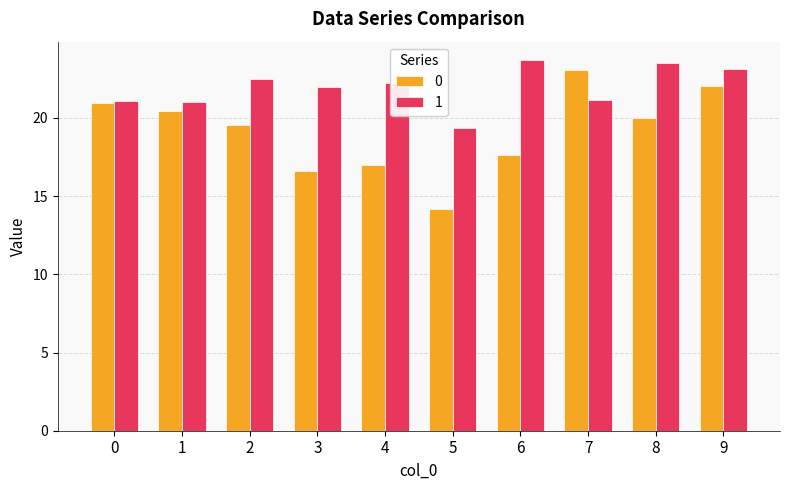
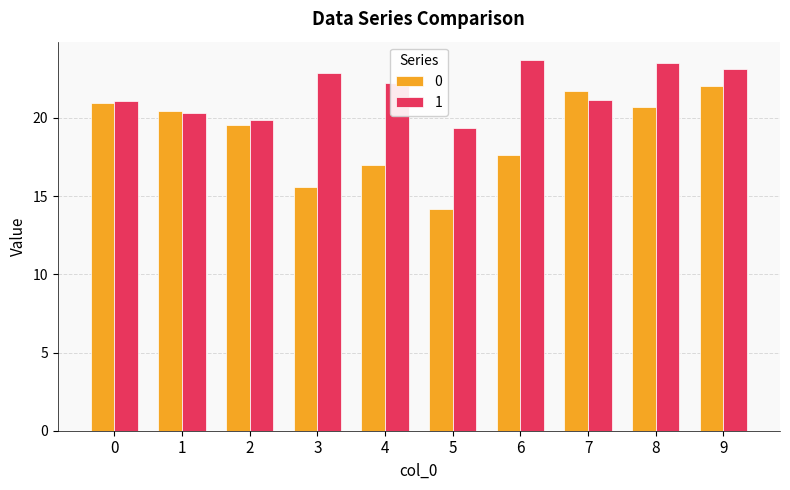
  {
    "0": {
      "0": 20.9,
      "1": 20.4,
      "2": 19.6,
-     "3": 16.6,
+     "3": 15.6,
      "4": 17.0,
      "5": 14.2,
      "6": 17.6,
-     "7": 23.1,
-     "8": 20.0,
+     "7": 21.7,
+     "8": 20.7,
      "9": 22.0
    },
    "1": {
      "0": 21.1,
-     "1": 21.0,
-     "2": 22.5,
-     "3": 22.0,
+     "1": 20.3,
+     "2": 19.9,
+     "3": 22.9,
      "5": 19.4,
      "6": 23.7,
      "7": 21.1,
      "8": 23.5,
      "9": 23.2
    }
  }
